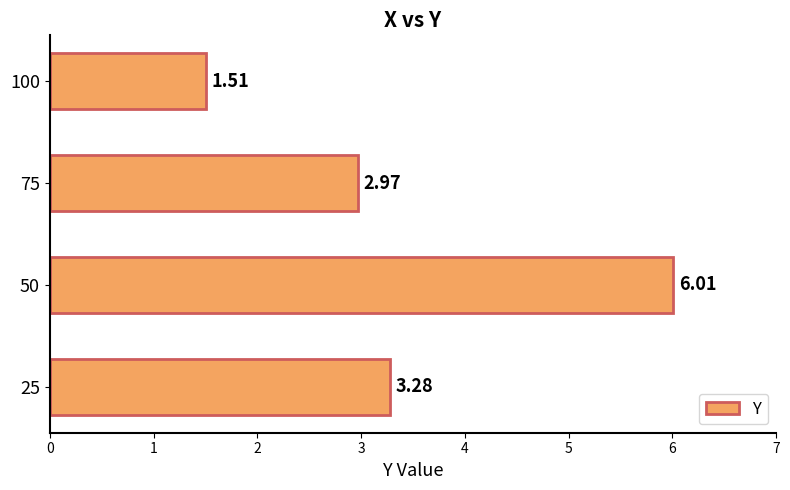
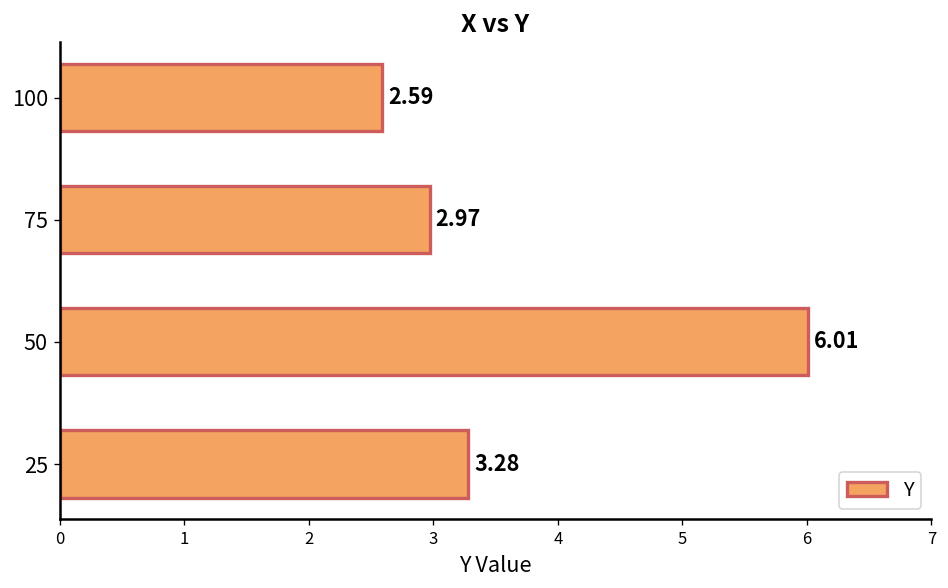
  {
-   "100": 1.51,
+   "100": 2.59,
    "75": 2.97,
    "50": 6.01,
    "25": 3.28
  }
